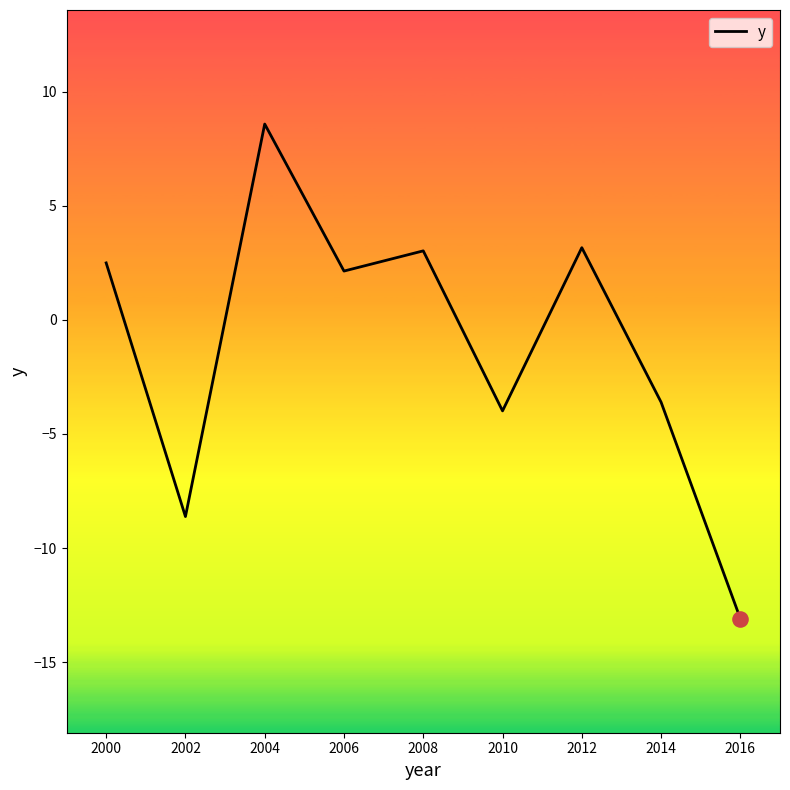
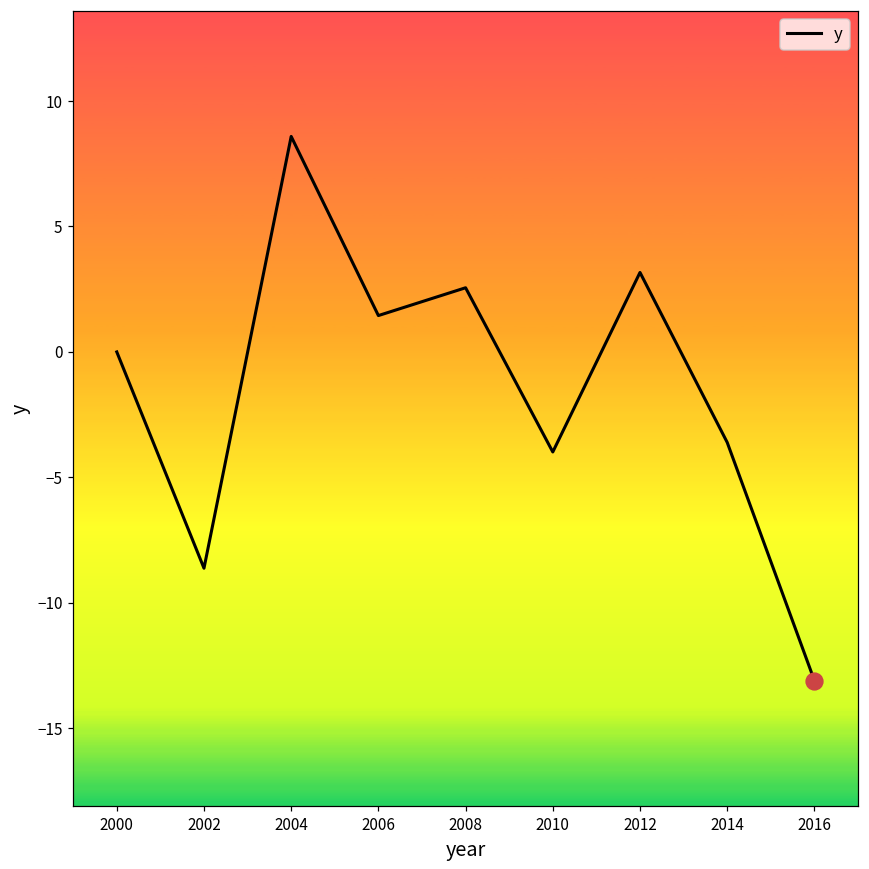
  {
    "y": {
-     "2000": 2.5,
+     "2000": 0.0,
      "2002": -8.6,
      "2004": 8.6,
-     "2006": 2.1,
-     "2008": 3.0,
+     "2006": 1.4,
+     "2008": 2.6,
      "2010": -4.0,
      "2012": 3.2,
      "2014": -3.6
    }
  }
